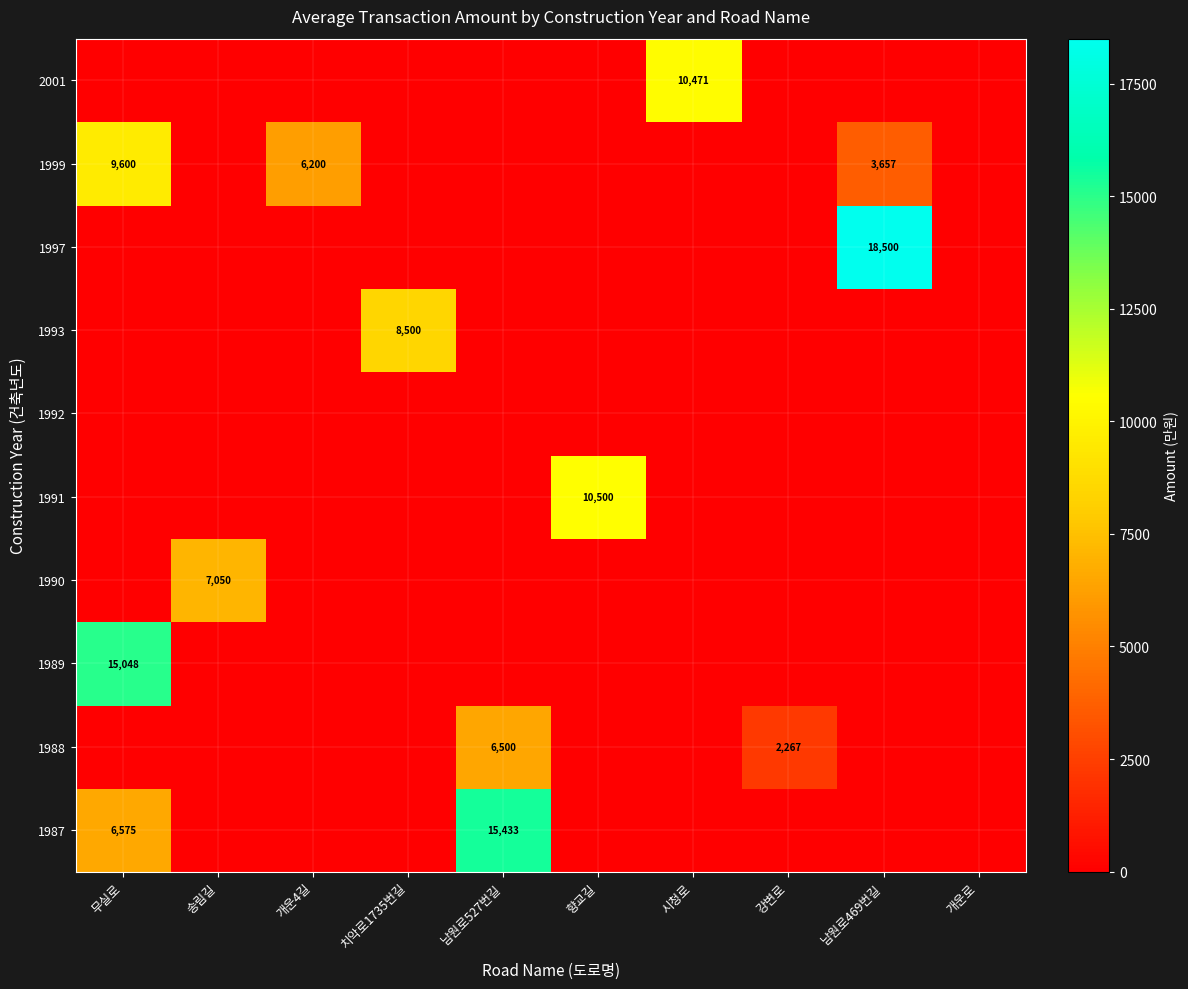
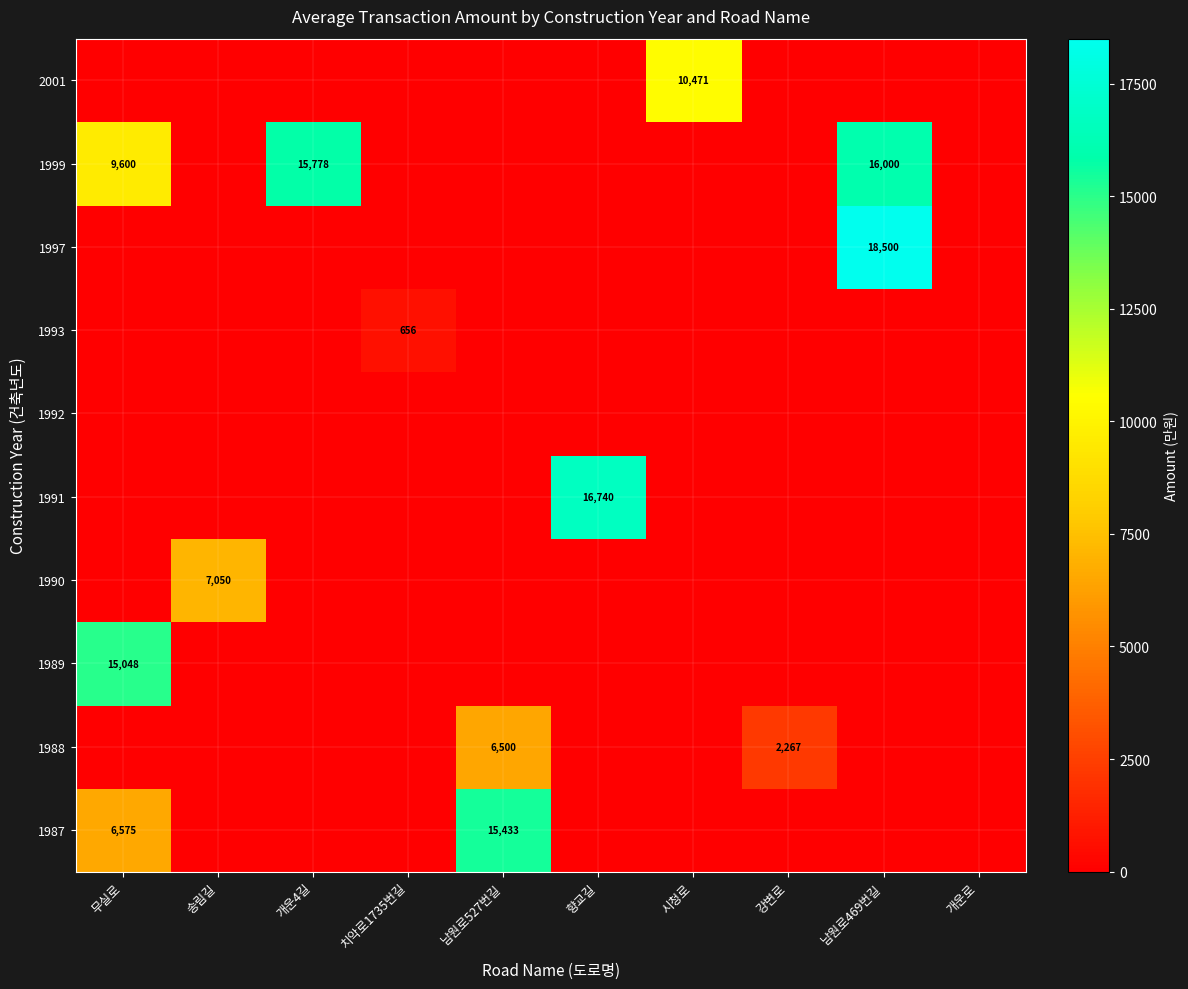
  {
    "2001": {
      "시청로": "10,471"
    },
    "1999": {
      "무실로": "9,600",
-     "개운4길": "6,200",
-     "남원로469번길": "3,657"
+     "개운4길": "15,778",
+     "남원로469번길": "16,000"
    },
    "1997": {
      "남원로469번길": "18,500"
    },
    "1993": {
-     "치악로1735번길": "8,500"
+     "치악로1735번길": "656"
    },
    "1991": {
-     "향교길": "10,500"
+     "향교길": "16,740"
    },
    "1990": {
      "송림길": "7,050"
    },
    "1989": {
      "무실로": "15,048"
    },
    "1988": {
      "남원로527번길": "6,500",
      "강변로": "2,267"
    },
    "1987": {
      "무실로": "6,575",
      "남원로527번길": "15,433"
    }
  }
